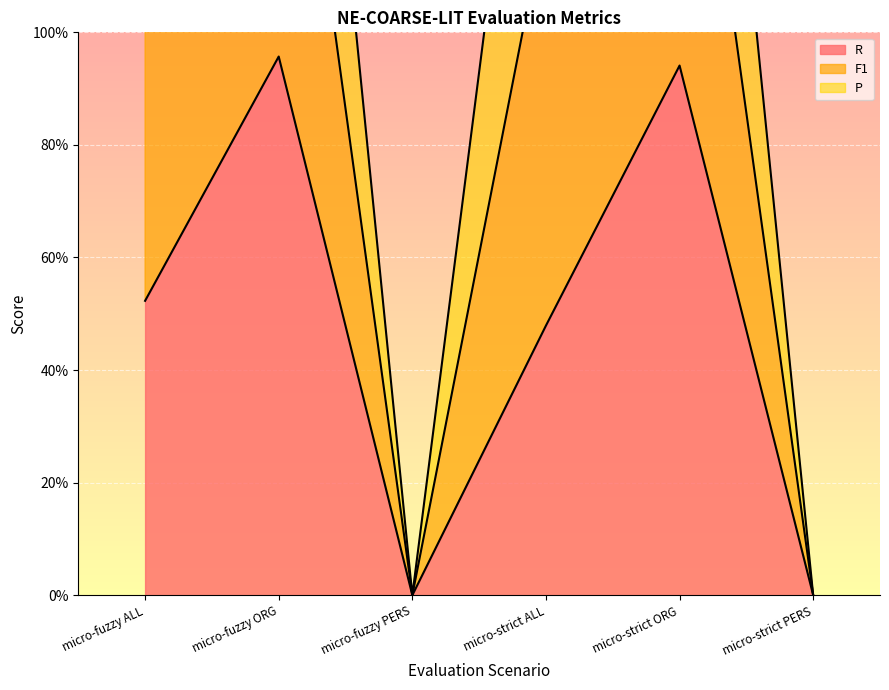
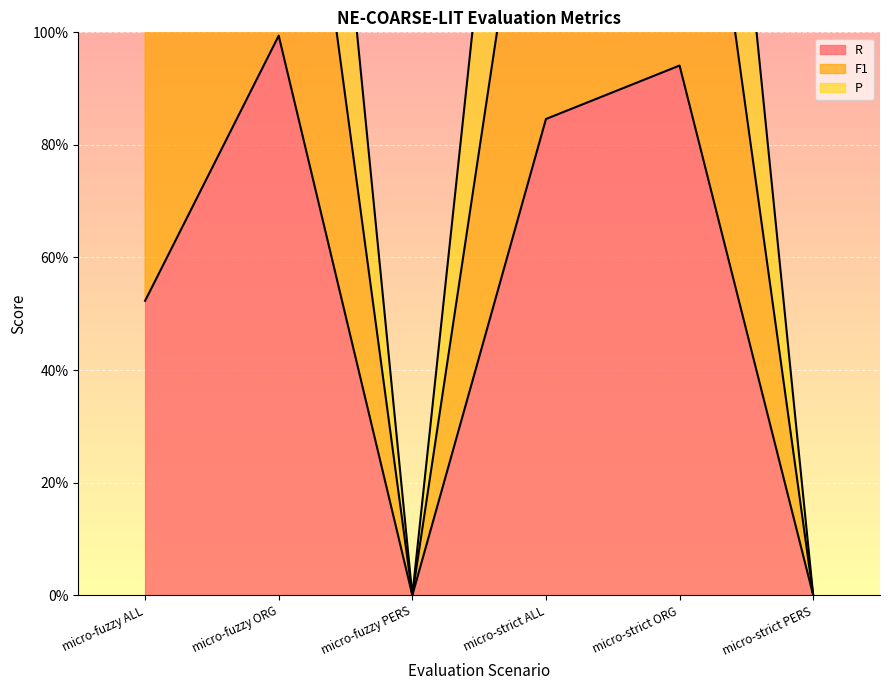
  {
    "R": {
      "micro-fuzzy ALL": "52%",
-     "micro-fuzzy ORG": "96%",
-     "micro-strict ALL": "48%",
+     "micro-fuzzy ORG": "99%",
+     "micro-strict ALL": "85%",
      "micro-strict ORG": "94%"
    }
  }
